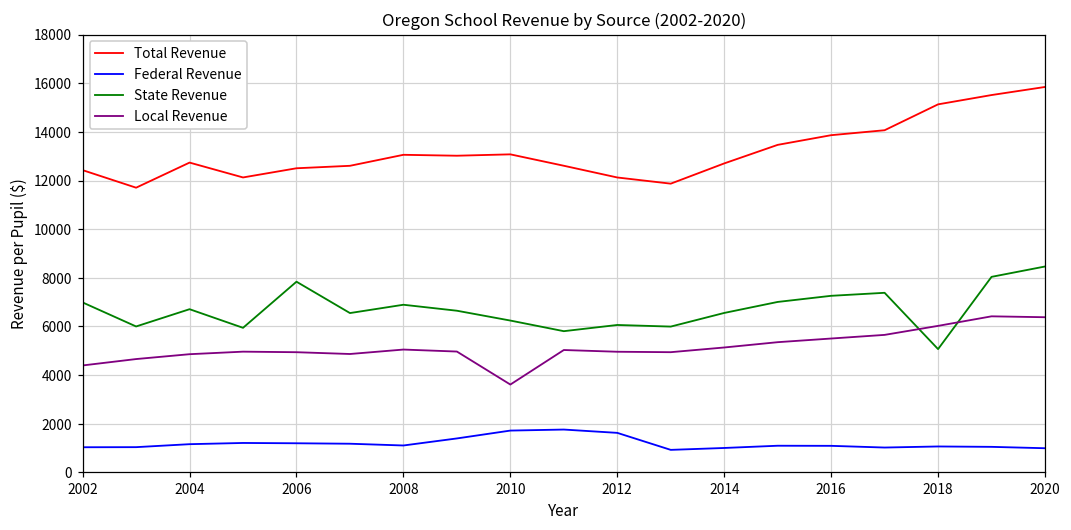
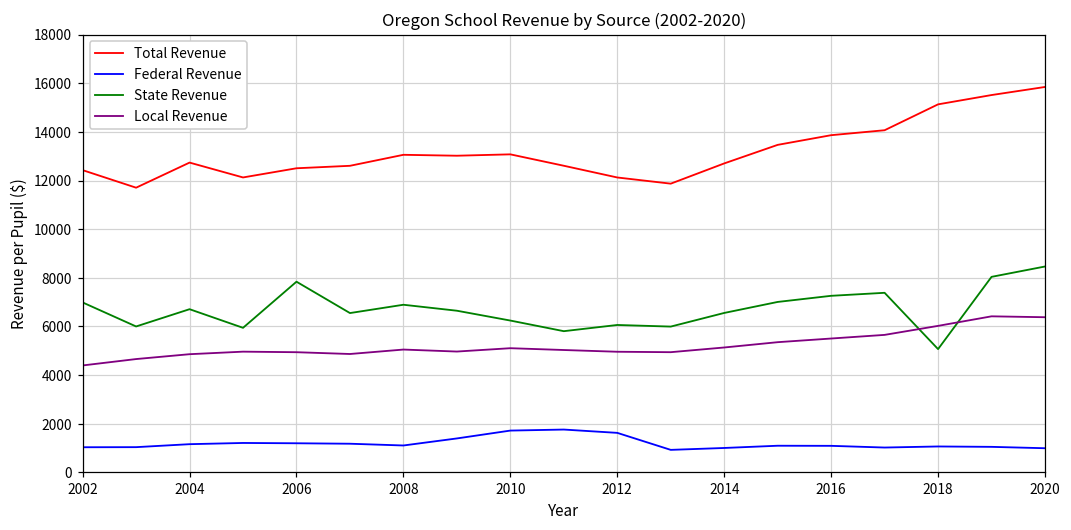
  {
    "Total Revenue": {
      "2002": 12400,
      "2004": 12700,
      "2006": 12500,
      "2008": 13100,
      "2010": 13100,
      "2012": 12100,
      "2014": 12700,
      "2016": 13900,
      "2018": 15100,
      "2020": 15800
    },
    "Federal Revenue": {
      "2002": 1000,
      "2004": 1200,
      "2006": 1200,
      "2008": 1100,
      "2010": 1700,
      "2012": 1600,
      "2014": 1000,
      "2016": 1100,
      "2018": 1100,
      "2020": 1000
    },
    "State Revenue": {
      "2002": 7000,
      "2004": 6700,
      "2006": 7800,
      "2008": 6900,
      "2010": 6200,
      "2012": 6100,
      "2014": 6600,
      "2016": 7300,
      "2018": 5100,
      "2020": 8500
    },
    "Local Revenue": {
      "2002": 4400,
      "2004": 4900,
      "2006": 4900,
      "2008": 5100,
-     "2010": 3600,
+     "2010": 5100,
      "2012": 5000,
      "2014": 5100,
      "2016": 5500,
      "2018": 6000,
      "2020": 6400
    }
  }
